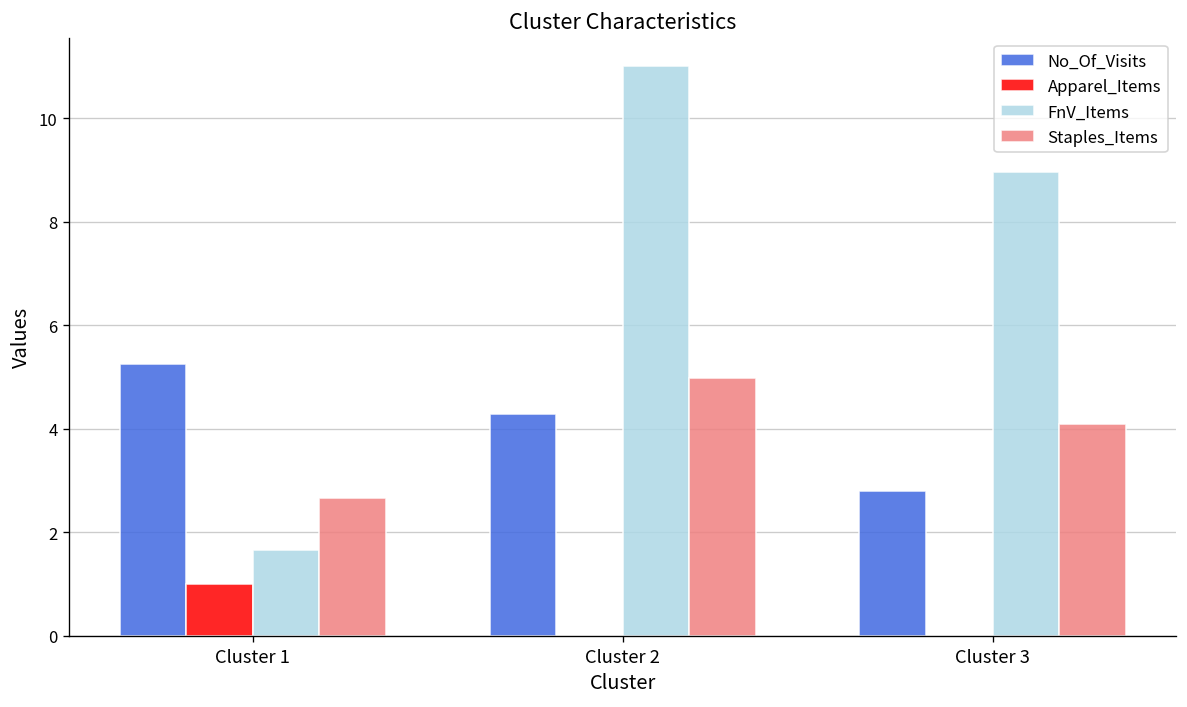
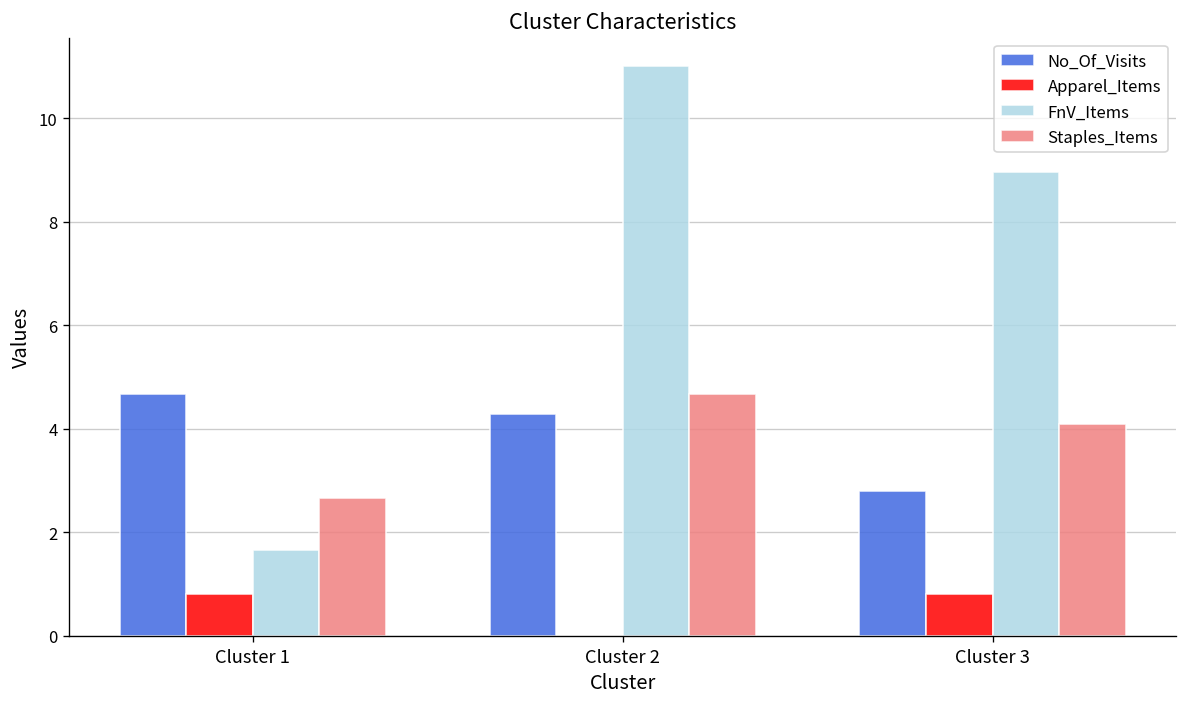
  {
    "No_Of_Visits": {
-     "Cluster 1": 5.3,
+     "Cluster 1": 4.7,
      "Cluster 2": 4.3,
      "Cluster 3": 2.8
    },
    "Apparel_Items": {
-     "Cluster 1": 1.0,
+     "Cluster 1": 0.8,
      "Cluster 2": 0.0,
-     "Cluster 3": 0.0
+     "Cluster 3": 0.8
    },
    "FnV_Items": {
      "Cluster 1": 1.7,
      "Cluster 2": 11.0,
      "Cluster 3": 9.0
    },
    "Staples_Items": {
      "Cluster 1": 2.7,
-     "Cluster 2": 5.0,
+     "Cluster 2": 4.7,
      "Cluster 3": 4.1
    }
  }
